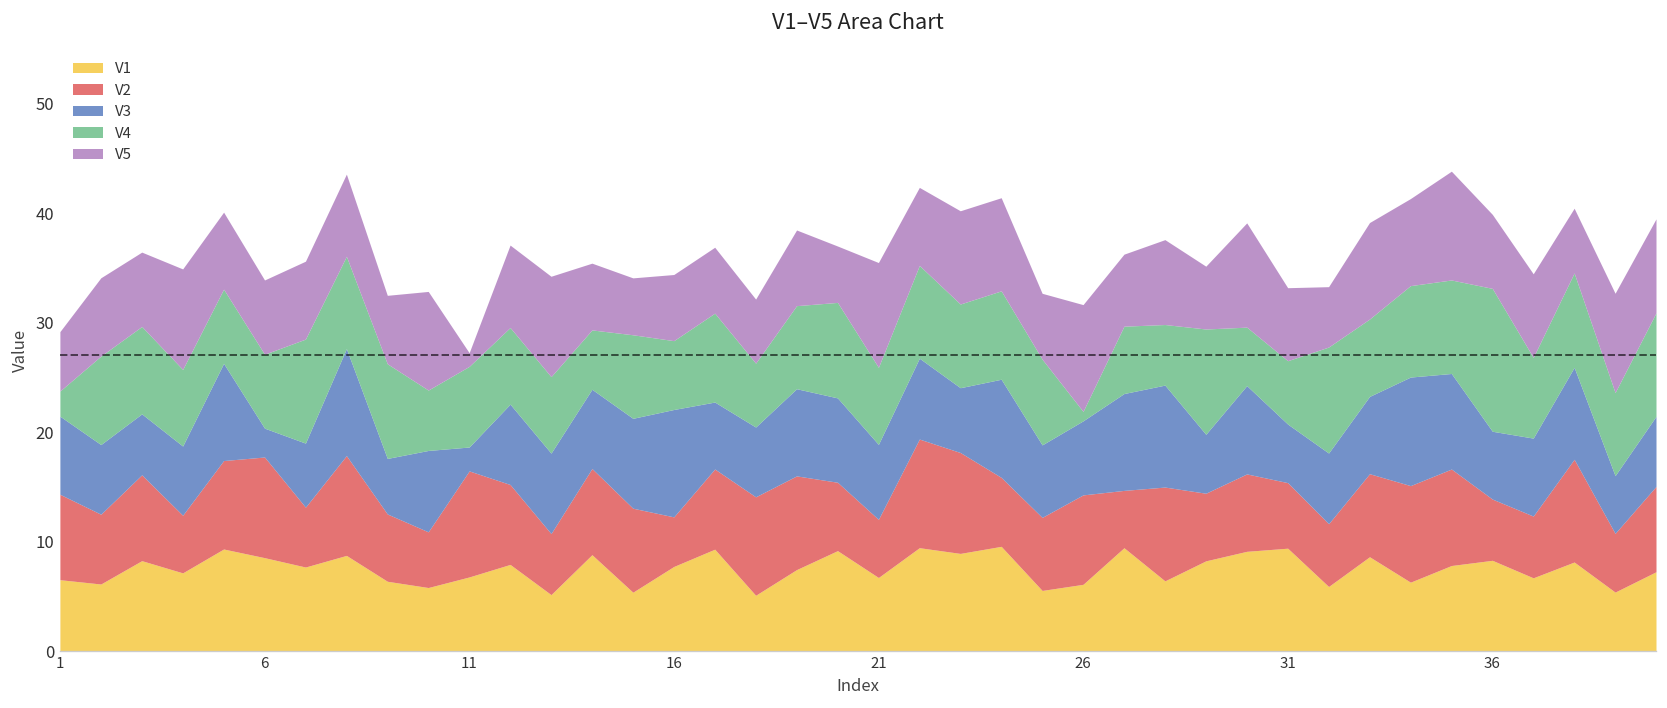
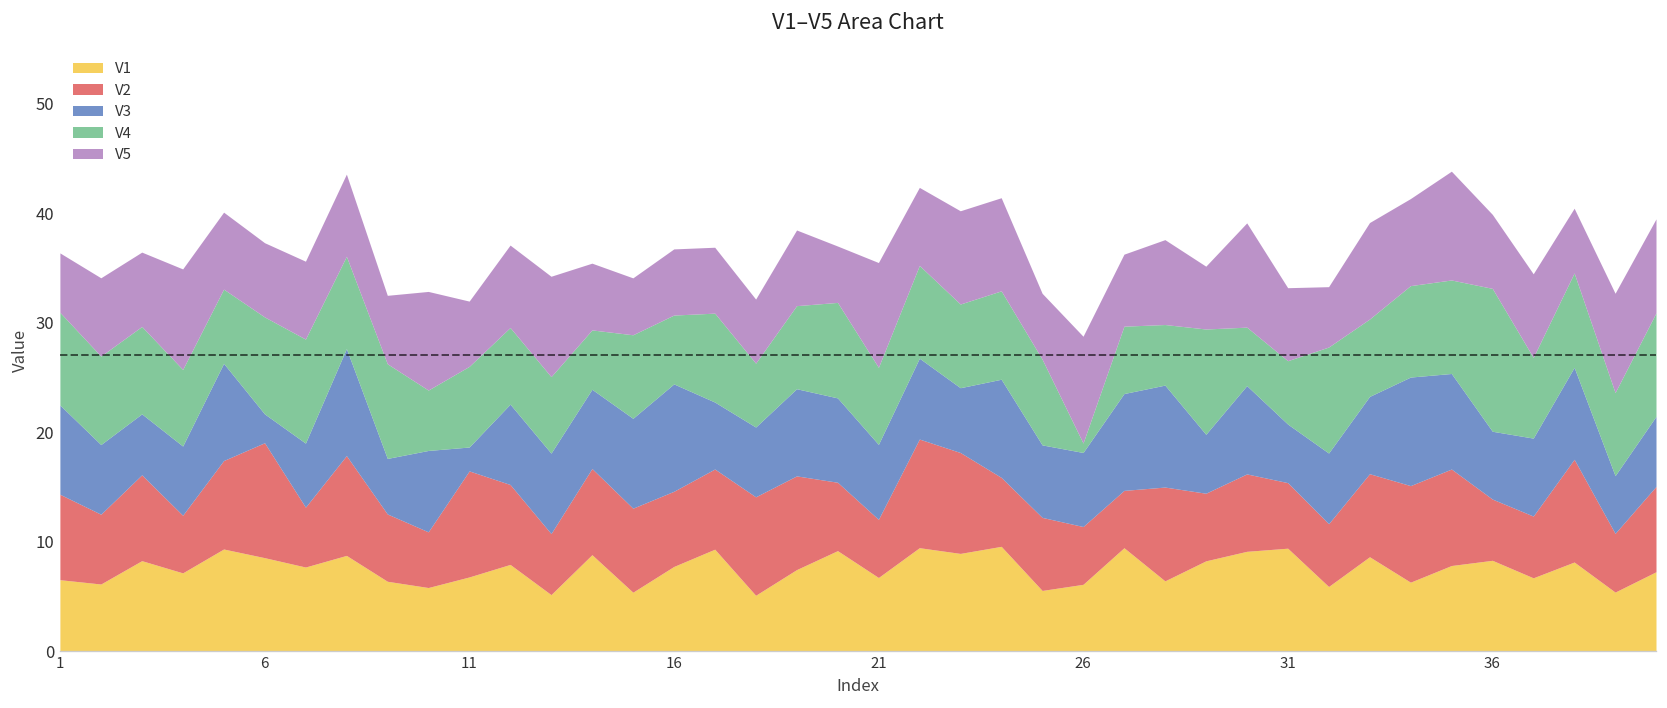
  {
    "V1": {
      "1": 7,
      "6": 9,
      "11": 7,
      "16": 8,
      "21": 7,
      "26": 6,
      "31": 9,
      "36": 8
    },
    "V2": {
      "1": 8,
-     "6": 9,
+     "6": 10,
      "11": 10,
-     "16": 5,
+     "16": 7,
      "21": 5,
-     "26": 8,
+     "26": 5,
      "31": 6,
      "36": 6
    },
    "V3": {
-     "1": 7,
+     "1": 8,
      "6": 3,
      "11": 2,
      "16": 10,
      "21": 7,
      "26": 7,
      "31": 5,
      "36": 6
    },
    "V4": {
-     "1": 2,
-     "6": 7,
+     "1": 8,
+     "6": 9,
      "11": 7,
      "16": 6,
      "21": 7,
      "26": 1,
      "31": 6,
      "36": 13
    },
    "V5": {
      "1": 5,
      "6": 7,
-     "11": 1,
+     "11": 6,
      "16": 6,
      "21": 10,
      "26": 10,
      "31": 7,
      "36": 7
    }
  }
